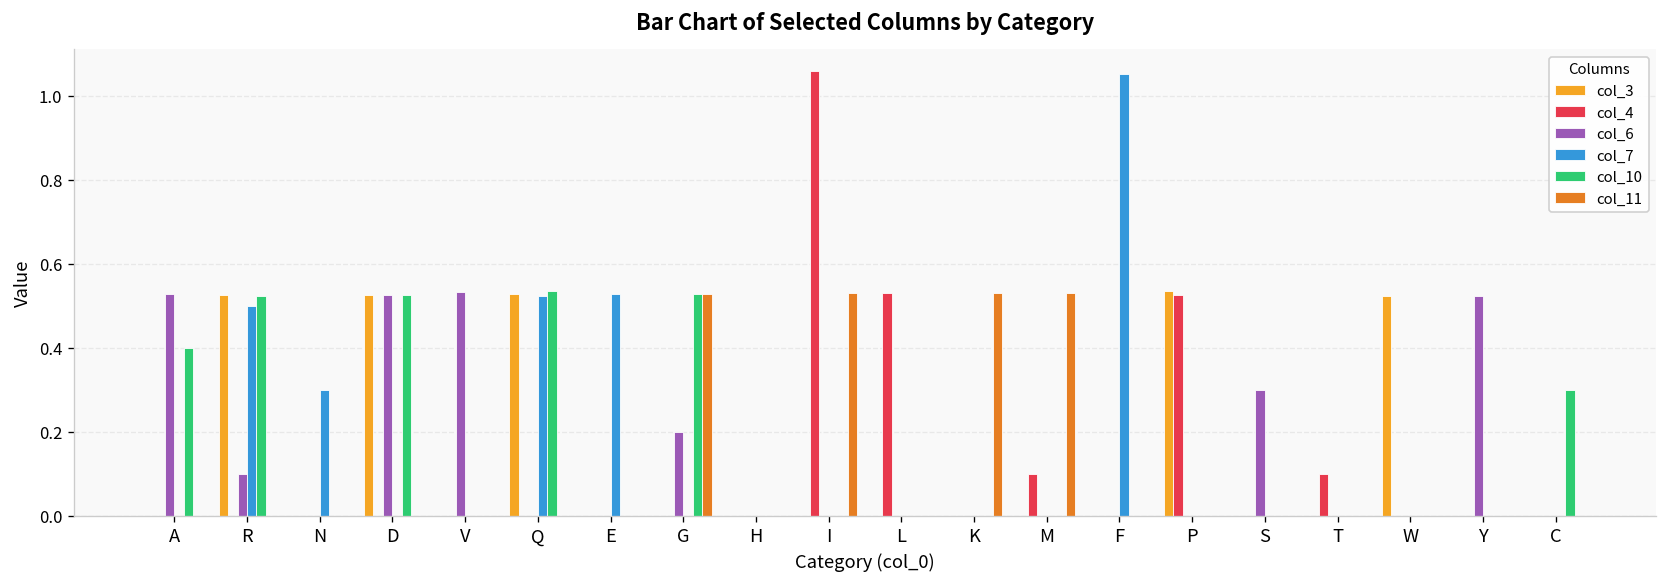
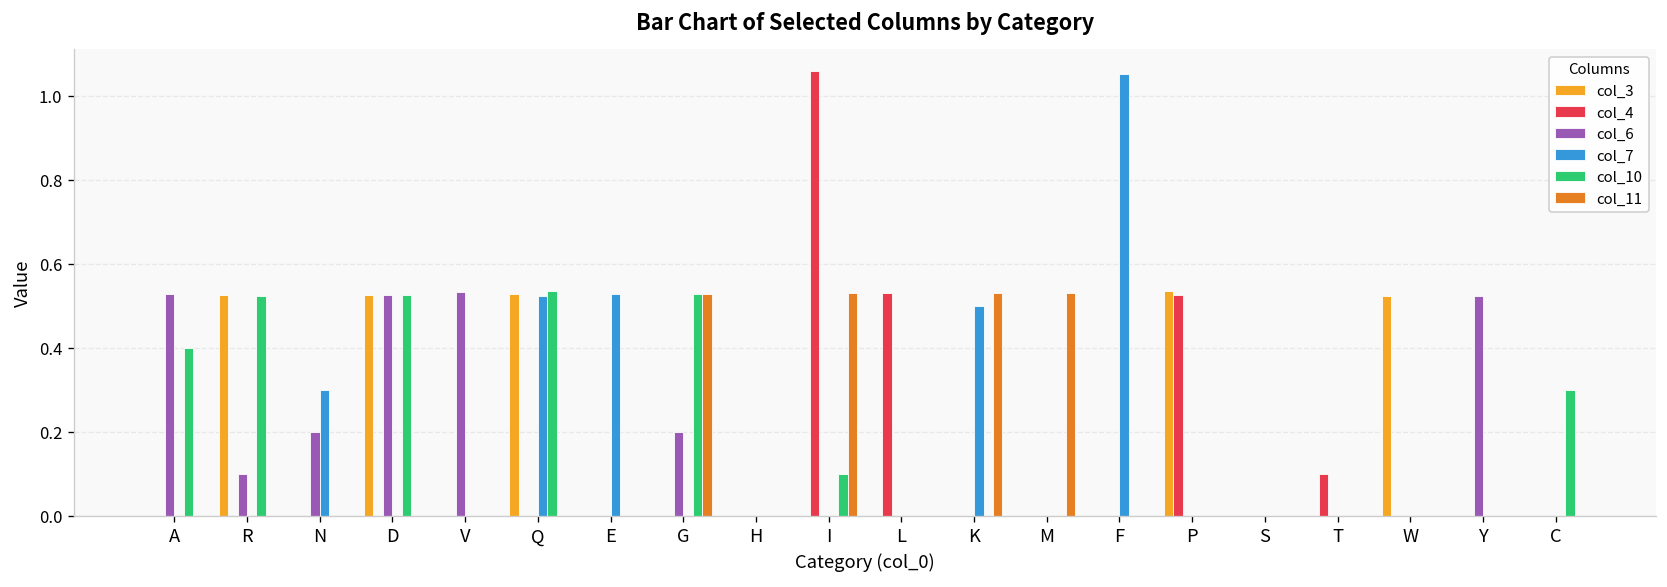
  {
    "col_4": {
      "A": 0.0,
      "R": 0.0,
      "N": 0.0,
      "D": 0.0,
      "V": 0.0,
      "Q": 0.0,
      "E": 0.0,
      "G": 0.0,
      "H": 0.0,
      "I": 1.06,
      "L": 0.53,
      "K": 0.0,
-     "M": 0.1,
+     "M": 0.0,
      "F": 0.0,
      "P": 0.53,
      "S": 0.0,
      "T": 0.1,
      "W": 0.0,
      "Y": 0.0,
      "C": 0.0
    },
    "col_6": {
      "A": 0.53,
      "R": 0.1,
-     "N": 0.0,
+     "N": 0.2,
      "D": 0.52,
      "V": 0.53,
      "Q": 0.0,
      "E": 0.0,
      "G": 0.2,
      "H": 0.0,
      "I": 0.0,
      "L": 0.0,
      "K": 0.0,
      "M": 0.0,
      "F": 0.0,
      "P": 0.0,
-     "S": 0.3,
+     "S": 0.0,
      "T": 0.0,
      "W": 0.0,
      "Y": 0.52,
      "C": 0.0
    },
    "col_7": {
      "A": 0.0,
-     "R": 0.5,
+     "R": 0.0,
      "N": 0.3,
      "D": 0.0,
      "V": 0.0,
      "Q": 0.52,
      "E": 0.53,
      "G": 0.0,
      "H": 0.0,
      "I": 0.0,
      "L": 0.0,
-     "K": 0.0,
+     "K": 0.5,
      "M": 0.0,
      "F": 1.05,
      "P": 0.0,
      "S": 0.0,
      "T": 0.0,
      "W": 0.0,
      "Y": 0.0,
      "C": 0.0
    },
    "col_10": {
      "A": 0.4,
      "R": 0.52,
      "N": 0.0,
      "D": 0.53,
      "V": 0.0,
      "Q": 0.53,
      "E": 0.0,
      "G": 0.53,
      "H": 0.0,
-     "I": 0.0,
+     "I": 0.1,
      "L": 0.0,
      "K": 0.0,
      "M": 0.0,
      "F": 0.0,
      "P": 0.0,
      "S": 0.0,
      "T": 0.0,
      "W": 0.0,
      "Y": 0.0,
      "C": 0.3
    }
  }
